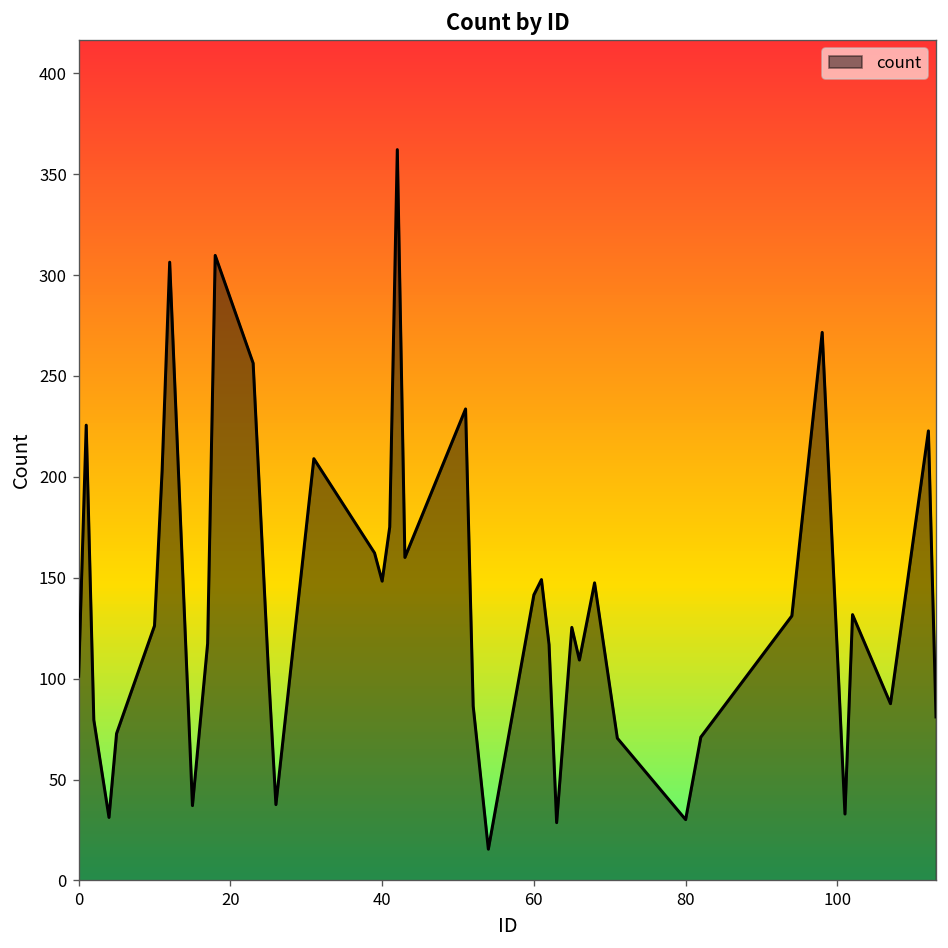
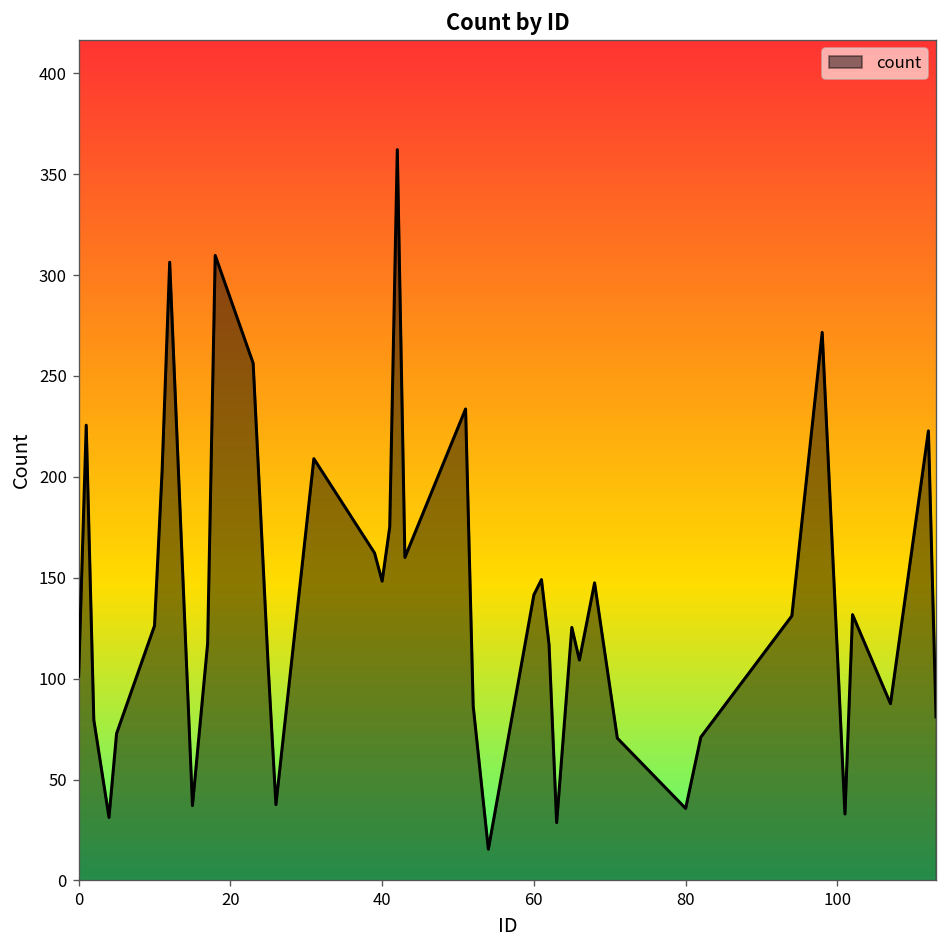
  {
    "0": 101,
    "40": 148,
    "60": 142,
-   "80": 30
+   "80": 36
  }
